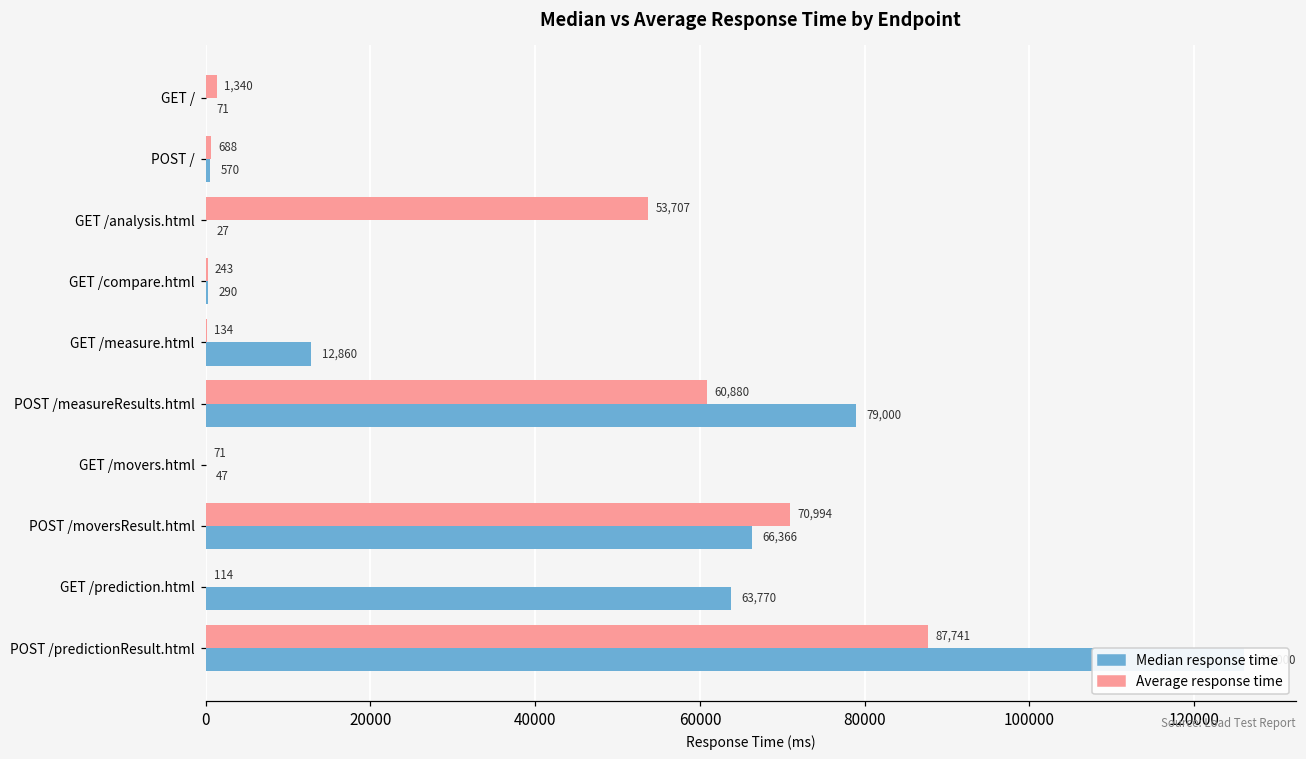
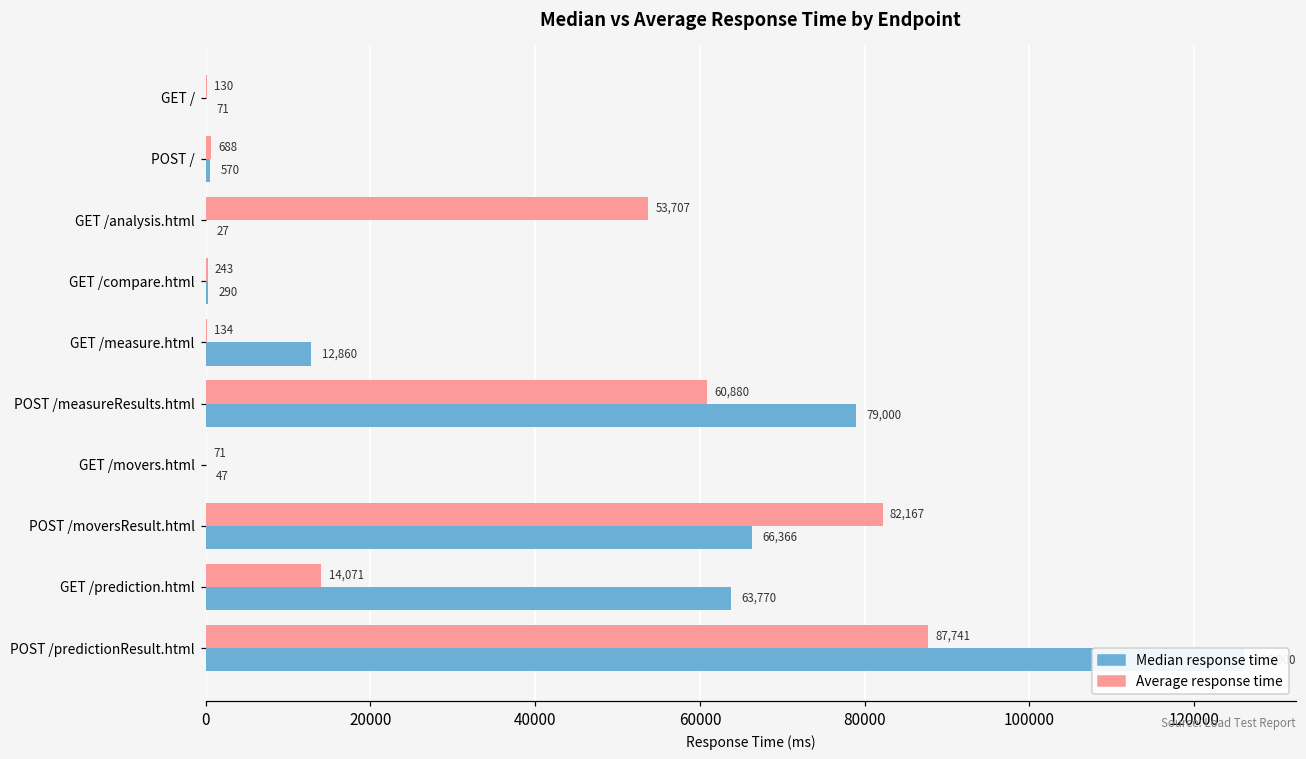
  {
    "Median response time": {
      "GET /": "71",
      "POST /": "570",
      "GET /analysis.html": "27",
      "GET /compare.html": "290",
      "GET /measure.html": "12,860",
      "POST /measureResults.html": "79,000",
      "GET /movers.html": "47",
      "POST /moversResult.html": "66,366",
      "GET /prediction.html": "63,770"
    },
    "Average response time": {
-     "GET /": "1,340",
+     "GET /": "130",
      "POST /": "688",
      "GET /analysis.html": "53,707",
      "GET /compare.html": "243",
      "GET /measure.html": "134",
      "POST /measureResults.html": "60,880",
      "GET /movers.html": "71",
-     "POST /moversResult.html": "70,994",
-     "GET /prediction.html": "114",
+     "POST /moversResult.html": "82,167",
+     "GET /prediction.html": "14,071",
      "POST /predictionResult.html": "87,741"
    }
  }
